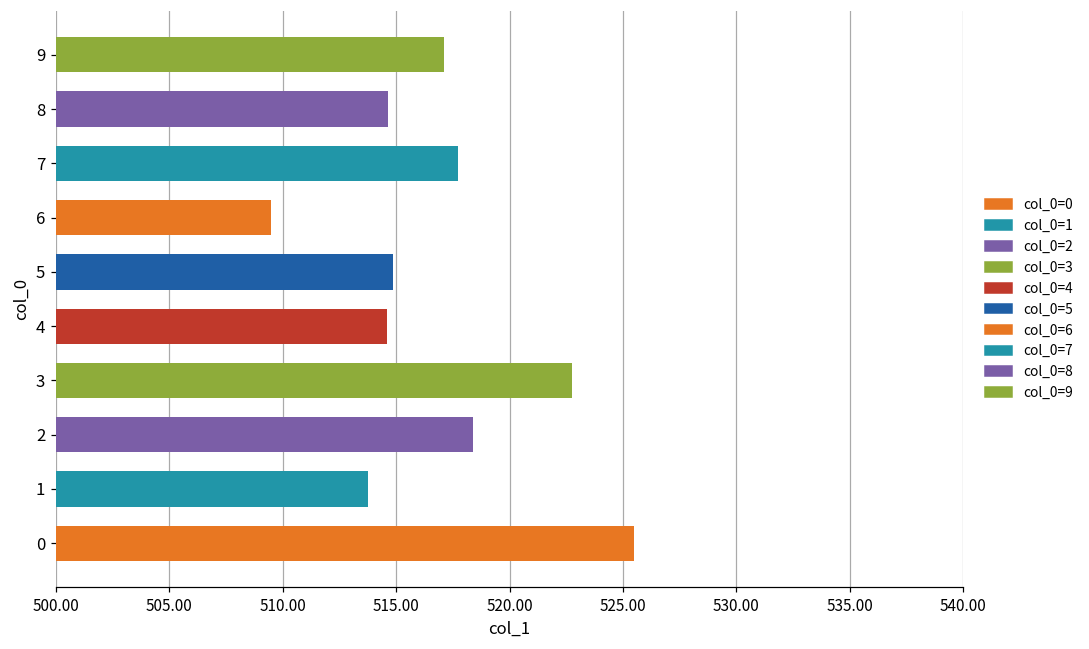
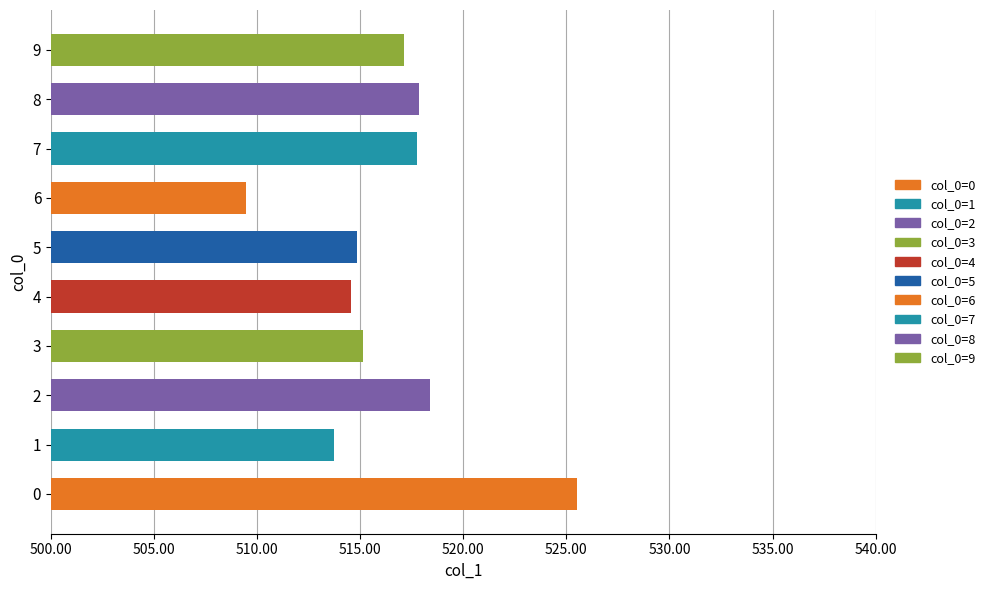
  {
    "9": 517.1,
-   "8": 514.6,
+   "8": 517.8,
    "7": 517.7,
    "6": 509.5,
    "5": 514.8,
    "4": 514.6,
-   "3": 522.7,
+   "3": 515.1,
    "2": 518.4,
    "1": 513.7,
    "0": 525.5
  }
